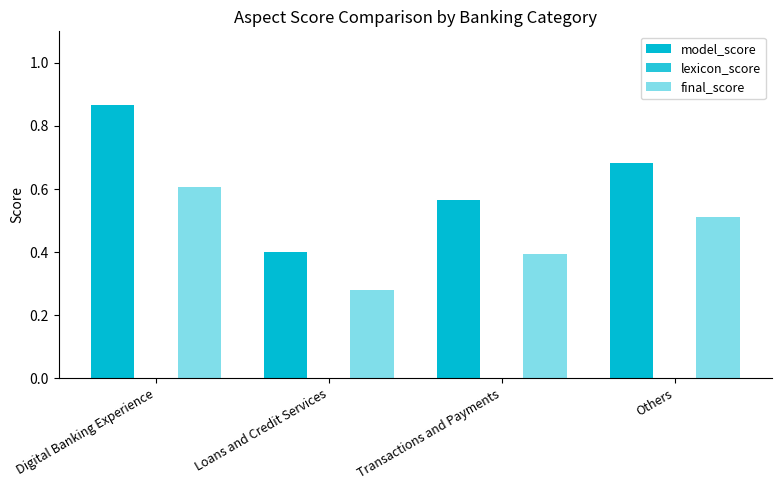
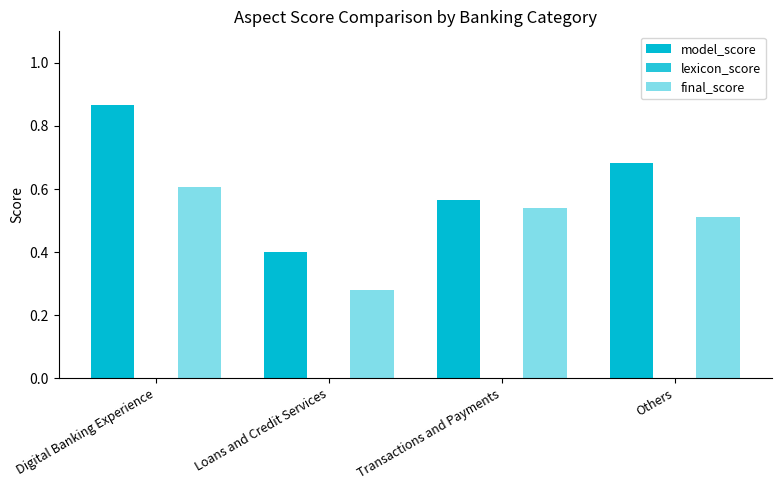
  {
    "final_score": {
      "Digital Banking Experience": 0.61,
      "Loans and Credit Services": 0.28,
-     "Transactions and Payments": 0.39,
+     "Transactions and Payments": 0.54,
      "Others": 0.51
    }
  }
